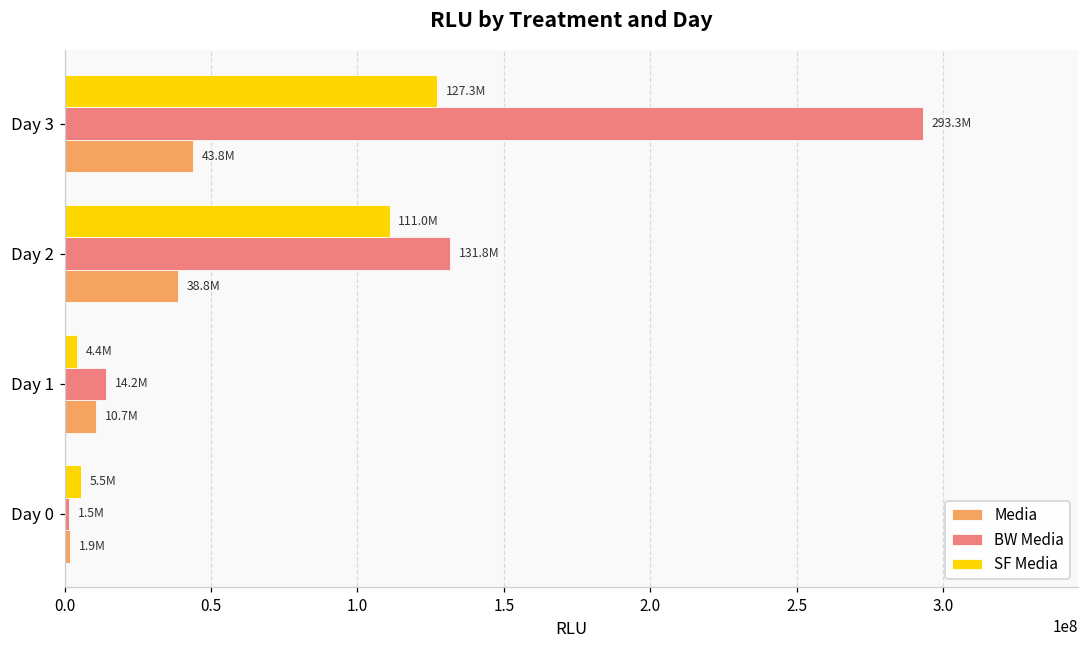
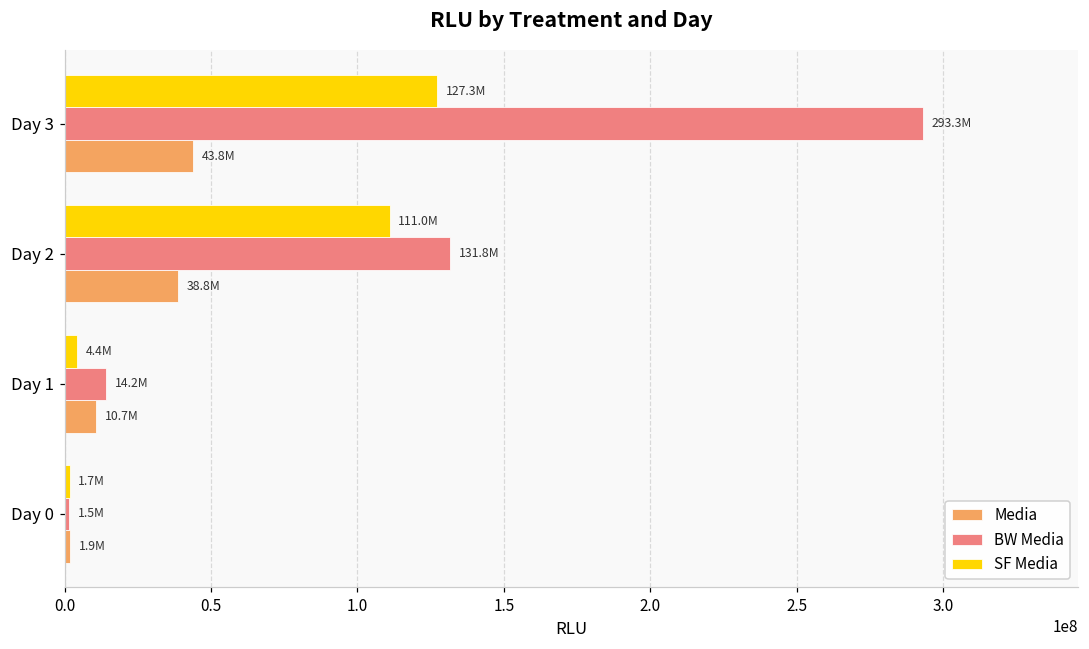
  {
    "SF Media": {
      "Day 3": "127.3M",
      "Day 2": "111.0M",
      "Day 1": "4.4M",
-     "Day 0": "5.5M"
+     "Day 0": "1.7M"
    }
  }
